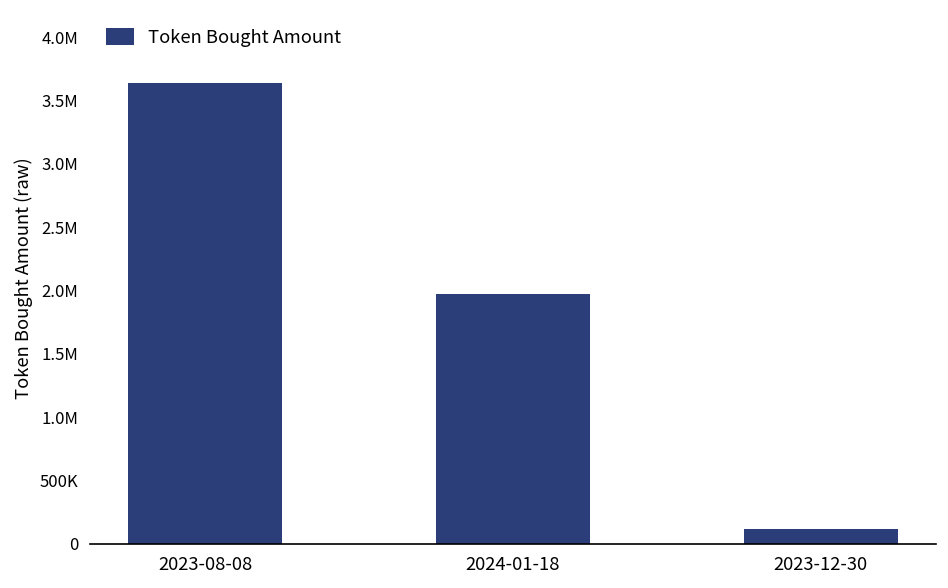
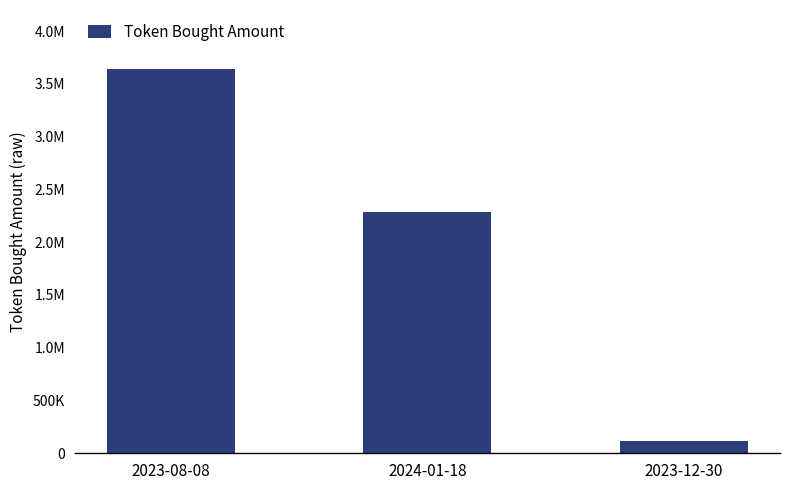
  {
    "2023-08-08": 3640000,
-   "2024-01-18": 1980000,
+   "2024-01-18": 2290000,
    "2023-12-30": 120000
  }
